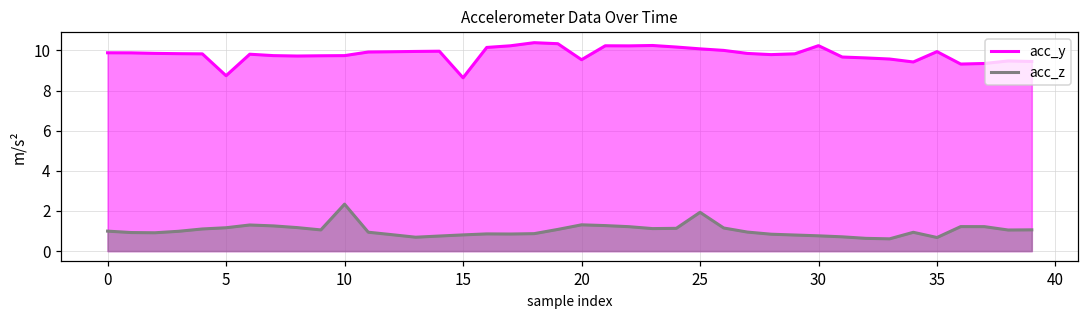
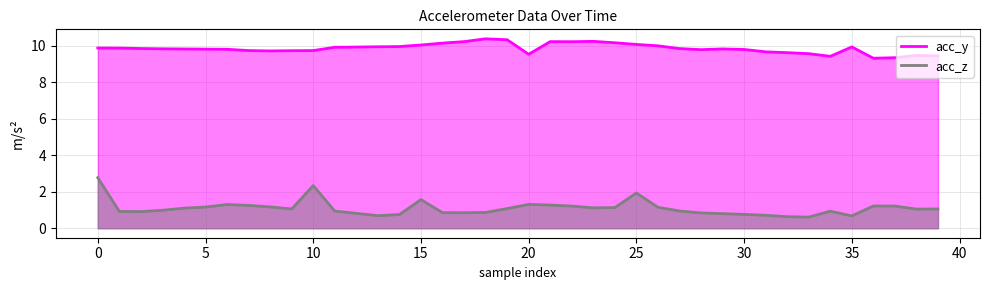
  {
    "acc_y": {
      "0": 9.9,
-     "5": 8.7,
+     "5": 9.8,
      "10": 9.7,
-     "15": 8.6,
+     "15": 10.0,
      "20": 9.5,
      "25": 10.1,
-     "30": 10.2,
+     "30": 9.8,
      "35": 9.9
    },
    "acc_z": {
-     "0": 1.0,
+     "0": 2.8,
      "5": 1.2,
      "10": 2.3,
-     "15": 0.8,
+     "15": 1.6,
      "20": 1.3,
      "25": 1.9,
      "30": 0.8,
      "35": 0.7
    }
  }
